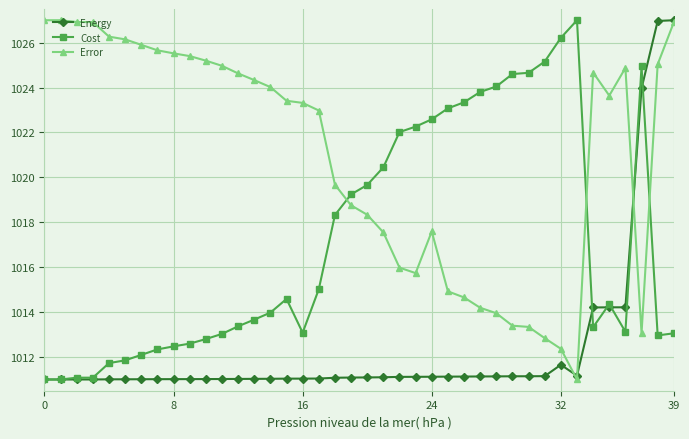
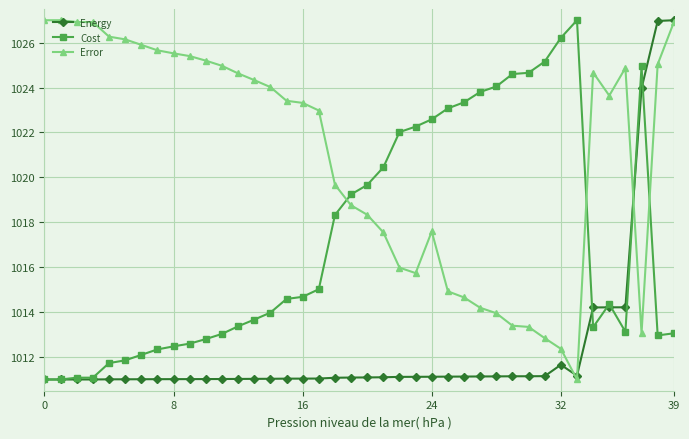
  {
    "Energy": {
      "8": 1011.0,
      "16": 1011.0,
      "24": 1011.1,
      "32": 1011.7
    },
    "Cost": {
      "8": 1012.5,
-     "16": 1013.1,
+     "16": 1014.7,
      "24": 1022.6,
      "32": 1026.2,
      "39": 1013.1
    },
    "Error": {
      "0": 1027.0,
      "8": 1025.5,
      "16": 1023.3,
      "24": 1017.6,
      "32": 1012.4
    }
  }
